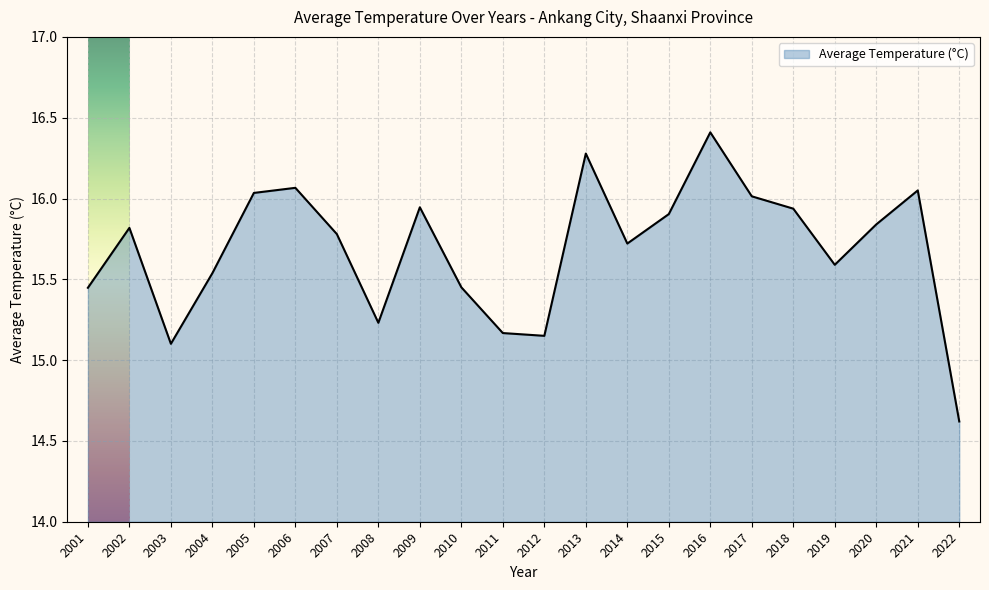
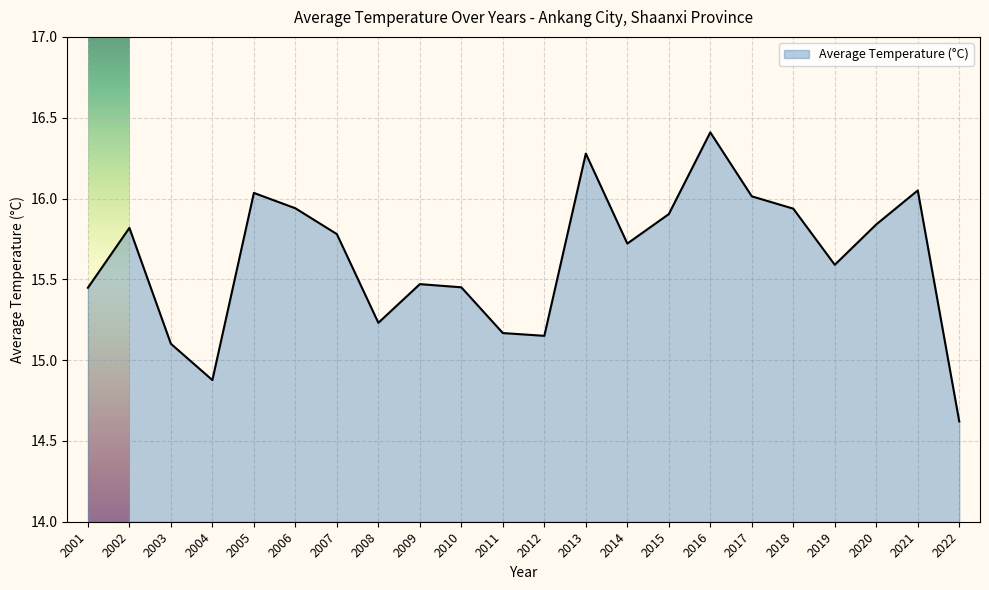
  {
    "2001": 15.45,
    "2002": 15.82,
    "2003": 15.10,
-   "2004": 15.54,
+   "2004": 14.88,
    "2005": 16.03,
-   "2006": 16.07,
+   "2006": 15.94,
    "2007": 15.78,
    "2008": 15.23,
-   "2009": 15.95,
+   "2009": 15.47,
    "2010": 15.45,
    "2011": 15.17,
    "2012": 15.15,
    "2013": 16.28,
    "2014": 15.72,
    "2015": 15.90,
    "2016": 16.41,
    "2017": 16.01,
    "2018": 15.94,
    "2019": 15.59,
    "2020": 15.84,
    "2021": 16.05,
    "2022": 14.62
  }
